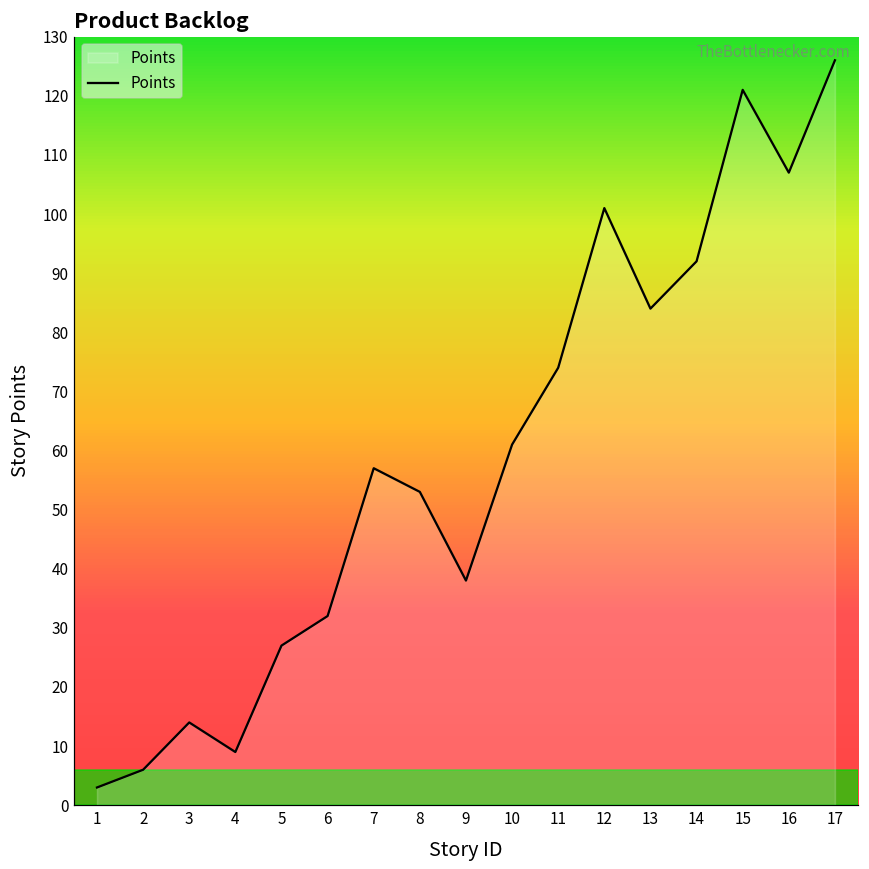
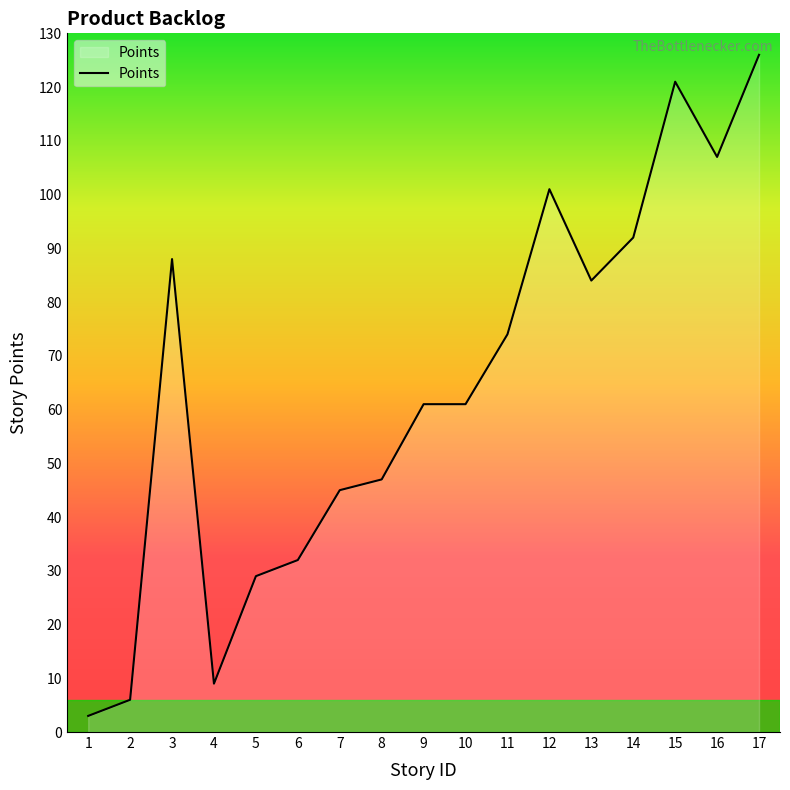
  {
-   "3": 14,
+   "3": 88,
    "4": 9,
-   "5": 27,
+   "5": 29,
    "6": 32,
-   "7": 57,
-   "8": 53,
-   "9": 38,
+   "7": 45,
+   "8": 47,
+   "9": 61,
    "10": 61,
    "11": 74,
    "12": 101,
    "13": 84,
    "14": 92,
    "15": 121,
    "16": 107,
    "17": 126
  }
